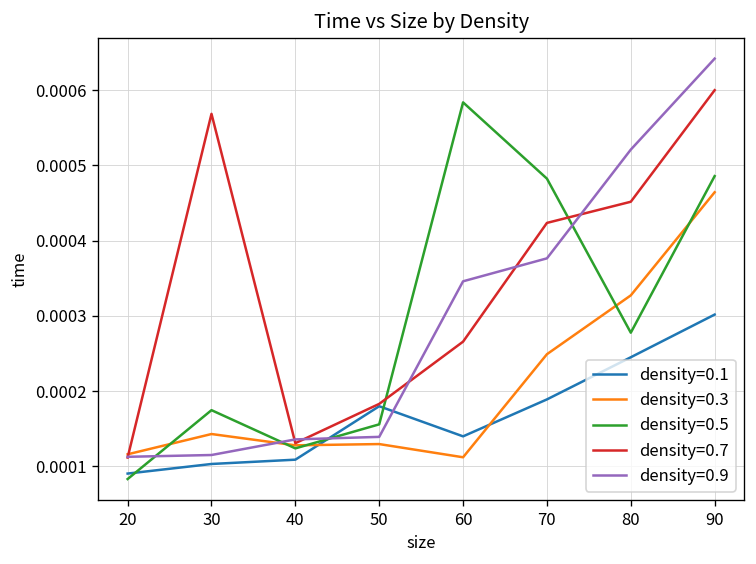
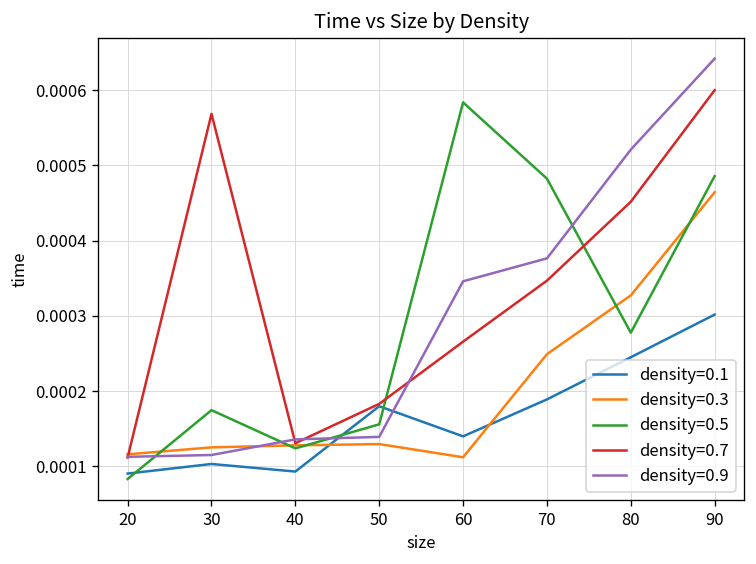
  {
    "density=0.1": {
      "20": 0.00009,
      "30": 0.00010,
-     "40": 0.00011,
+     "40": 0.00009,
      "60": 0.00014,
      "70": 0.00019,
      "80": 0.00025,
      "90": 0.00030
    },
    "density=0.3": {
-     "30": 0.00014,
+     "30": 0.00013,
      "50": 0.00013,
      "60": 0.00011,
      "70": 0.00025,
      "80": 0.00033,
      "90": 0.00046
    },
    "density=0.5": {
      "20": 0.00008,
      "30": 0.00017,
      "50": 0.00016,
      "60": 0.00058,
      "70": 0.00048,
      "80": 0.00028,
      "90": 0.00049
    },
    "density=0.7": {
      "30": 0.00057,
      "60": 0.00027,
-     "70": 0.00042,
+     "70": 0.00035,
      "80": 0.00045,
      "90": 0.00060
    },
    "density=0.9": {
      "30": 0.00012,
      "40": 0.00014,
      "50": 0.00014,
      "60": 0.00035,
      "70": 0.00038,
      "80": 0.00052,
      "90": 0.00064
    }
  }
